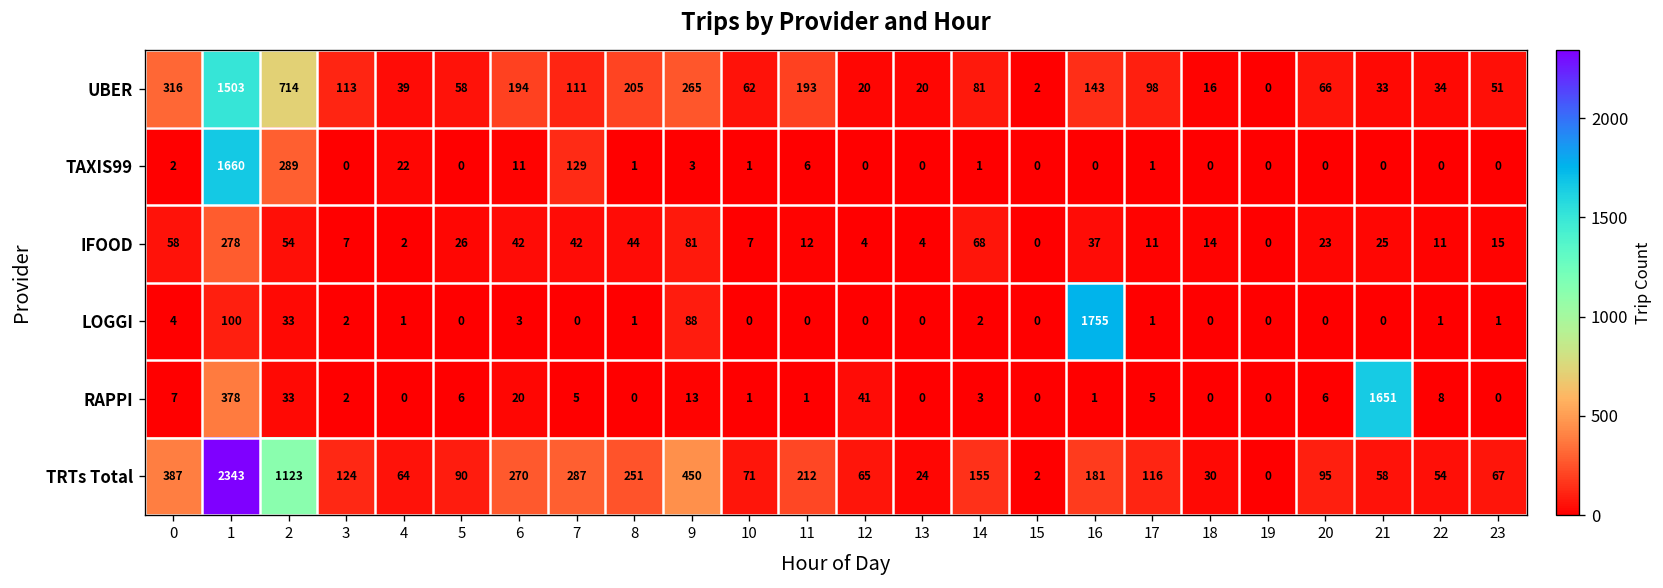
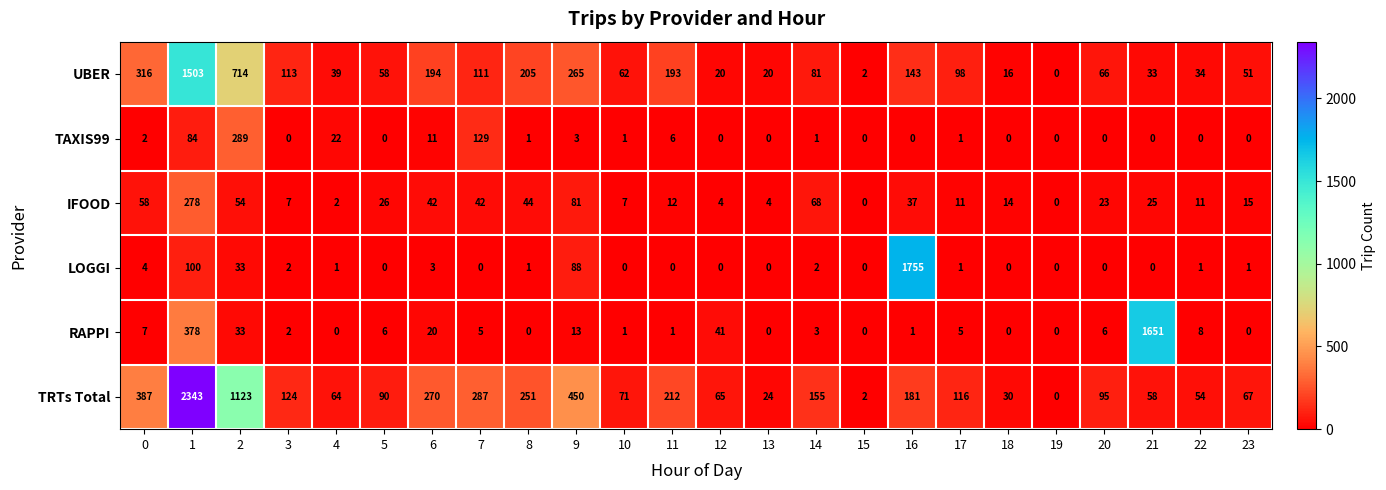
  {
    "UBER": {
      "0": 316,
      "1": 1503,
      "2": 714,
      "3": 113,
      "4": 39,
      "5": 58,
      "6": 194,
      "7": 111,
      "8": 205,
      "9": 265,
      "10": 62,
      "11": 193,
      "12": 20,
      "13": 20,
      "14": 81,
      "15": 2,
      "16": 143,
      "17": 98,
      "18": 16,
      "19": 0,
      "20": 66,
      "21": 33,
      "22": 34,
      "23": 51
    },
    "TAXIS99": {
      "0": 2,
-     "1": 1660,
+     "1": 84,
      "2": 289,
      "3": 0,
      "4": 22,
      "5": 0,
      "6": 11,
      "7": 129,
      "8": 1,
      "9": 3,
      "10": 1,
      "11": 6,
      "12": 0,
      "13": 0,
      "14": 1,
      "15": 0,
      "16": 0,
      "17": 1,
      "18": 0,
      "19": 0,
      "20": 0,
      "21": 0,
      "22": 0,
      "23": 0
    },
    "IFOOD": {
      "0": 58,
      "1": 278,
      "2": 54,
      "3": 7,
      "4": 2,
      "5": 26,
      "6": 42,
      "7": 42,
      "8": 44,
      "9": 81,
      "10": 7,
      "11": 12,
      "12": 4,
      "13": 4,
      "14": 68,
      "15": 0,
      "16": 37,
      "17": 11,
      "18": 14,
      "19": 0,
      "20": 23,
      "21": 25,
      "22": 11,
      "23": 15
    },
    "LOGGI": {
      "0": 4,
      "1": 100,
      "2": 33,
      "3": 2,
      "4": 1,
      "5": 0,
      "6": 3,
      "7": 0,
      "8": 1,
      "9": 88,
      "10": 0,
      "11": 0,
      "12": 0,
      "13": 0,
      "14": 2,
      "15": 0,
      "16": 1755,
      "17": 1,
      "18": 0,
      "19": 0,
      "20": 0,
      "21": 0,
      "22": 1,
      "23": 1
    },
    "RAPPI": {
      "0": 7,
      "1": 378,
      "2": 33,
      "3": 2,
      "4": 0,
      "5": 6,
      "6": 20,
      "7": 5,
      "8": 0,
      "9": 13,
      "10": 1,
      "11": 1,
      "12": 41,
      "13": 0,
      "14": 3,
      "15": 0,
      "16": 1,
      "17": 5,
      "18": 0,
      "19": 0,
      "20": 6,
      "21": 1651,
      "22": 8,
      "23": 0
    },
    "TRTs Total": {
      "0": 387,
      "1": 2343,
      "2": 1123,
      "3": 124,
      "4": 64,
      "5": 90,
      "6": 270,
      "7": 287,
      "8": 251,
      "9": 450,
      "10": 71,
      "11": 212,
      "12": 65,
      "13": 24,
      "14": 155,
      "15": 2,
      "16": 181,
      "17": 116,
      "18": 30,
      "19": 0,
      "20": 95,
      "21": 58,
      "22": 54,
      "23": 67
    }
  }
